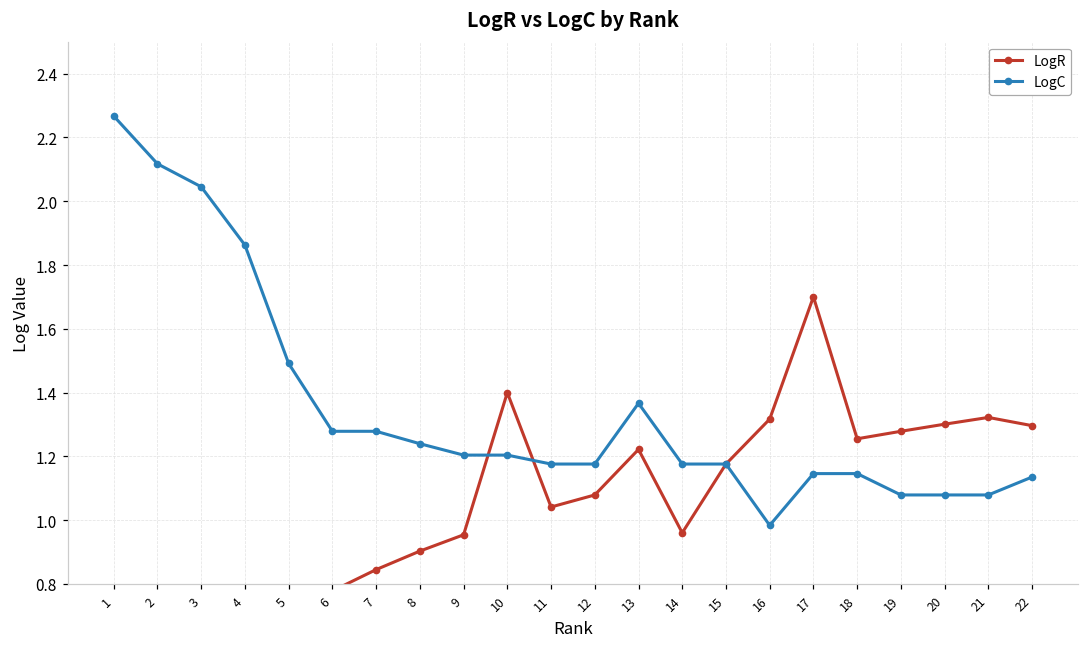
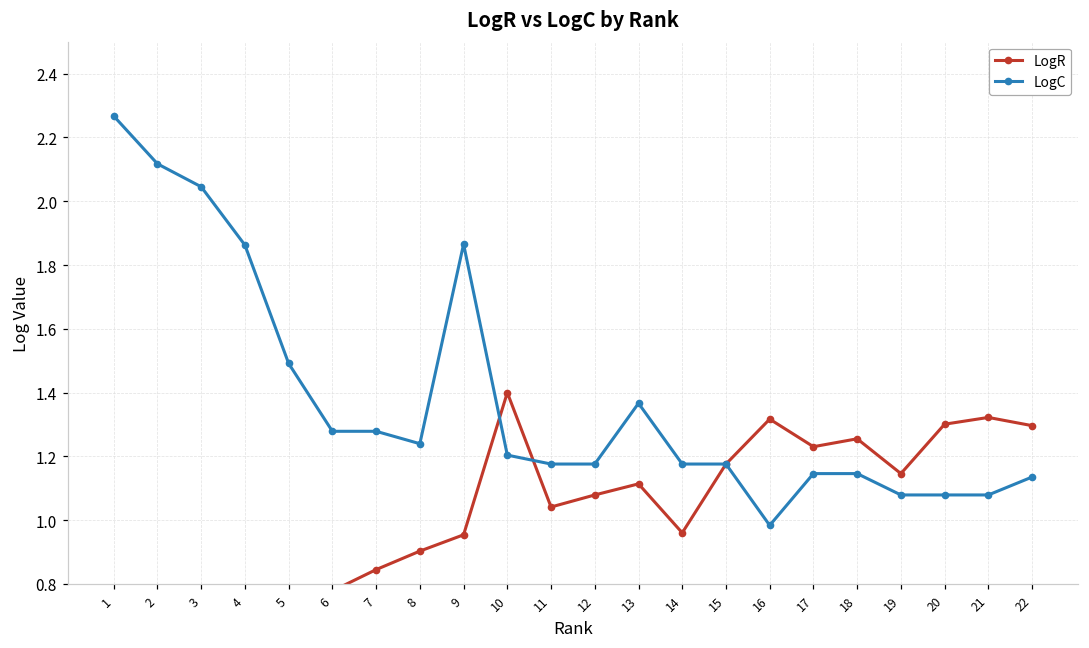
  {
    "LogR": {
      "7": 0.85,
      "8": 0.90,
      "9": 0.95,
      "10": 1.40,
      "11": 1.04,
      "12": 1.08,
-     "13": 1.22,
+     "13": 1.11,
      "14": 0.96,
      "16": 1.32,
-     "17": 1.70,
+     "17": 1.23,
      "18": 1.26,
-     "19": 1.28,
+     "19": 1.15,
      "20": 1.30,
      "21": 1.32,
      "22": 1.30
    },
    "LogC": {
      "1": 2.27,
      "2": 2.12,
      "3": 2.05,
      "4": 1.86,
      "5": 1.49,
      "6": 1.28,
      "7": 1.28,
      "8": 1.24,
-     "9": 1.20,
+     "9": 1.87,
      "10": 1.20,
      "11": 1.18,
      "12": 1.18,
      "13": 1.37,
      "14": 1.18,
      "16": 0.98,
      "17": 1.15,
      "18": 1.15,
      "19": 1.08,
      "20": 1.08,
      "21": 1.08,
      "22": 1.14
    }
  }
